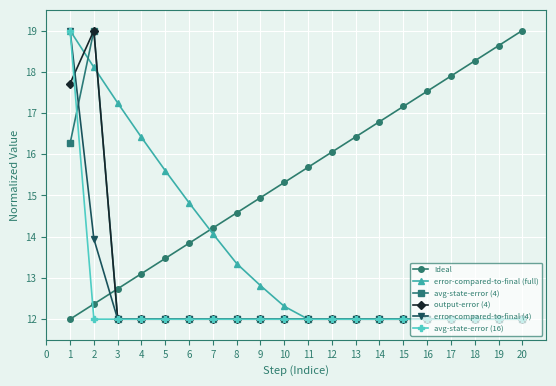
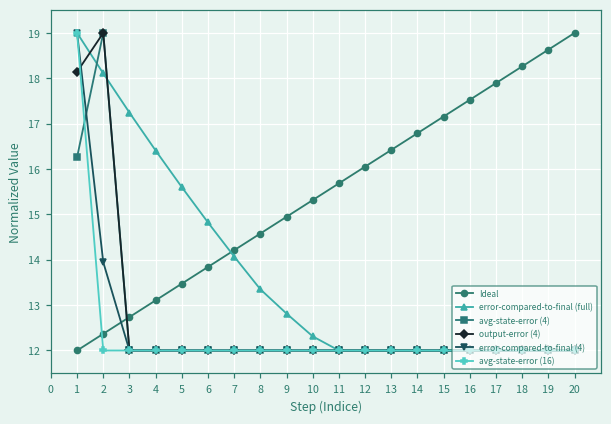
  {
    "output-error (4)": {
-     "1": 17.7
+     "1": 18.1
    }
  }
